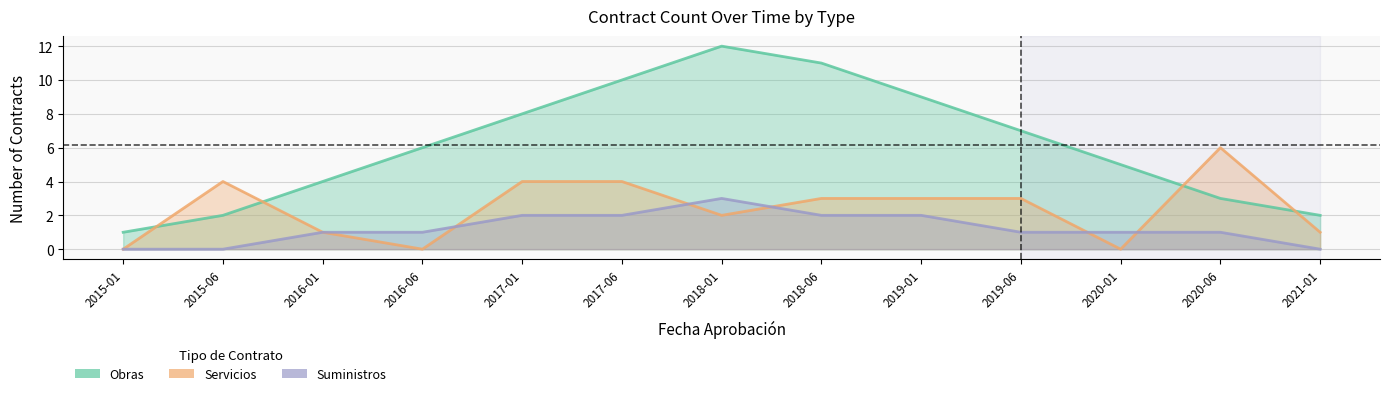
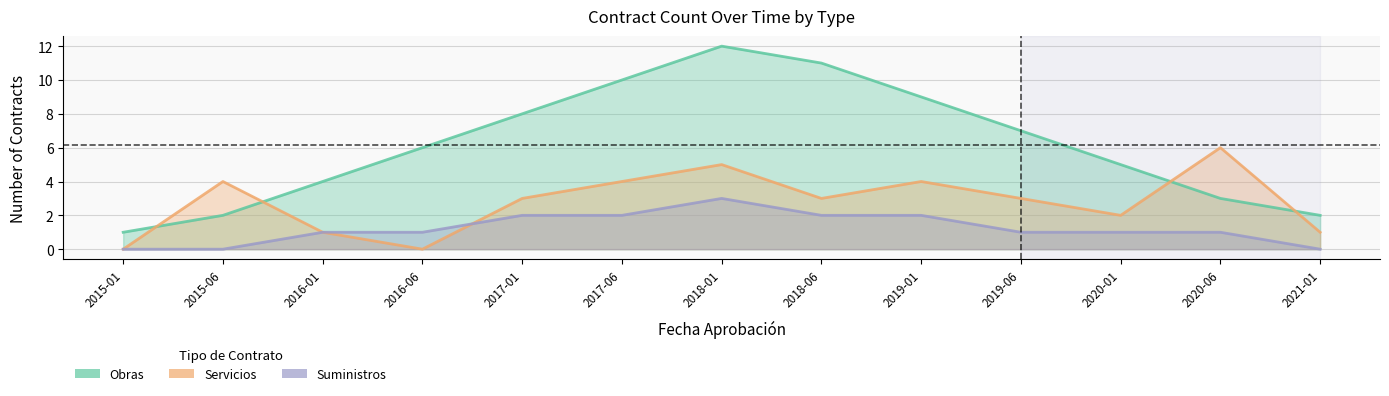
  {
    "Servicios": {
      "2015-06": 4,
      "2016-06": 0,
-     "2017-01": 4,
+     "2017-01": 3,
      "2017-06": 4,
-     "2018-01": 2,
+     "2018-01": 5,
      "2018-06": 3,
-     "2019-01": 3,
+     "2019-01": 4,
      "2019-06": 3,
-     "2020-01": 0,
+     "2020-01": 2,
      "2020-06": 6,
      "2021-01": 1
    }
  }
